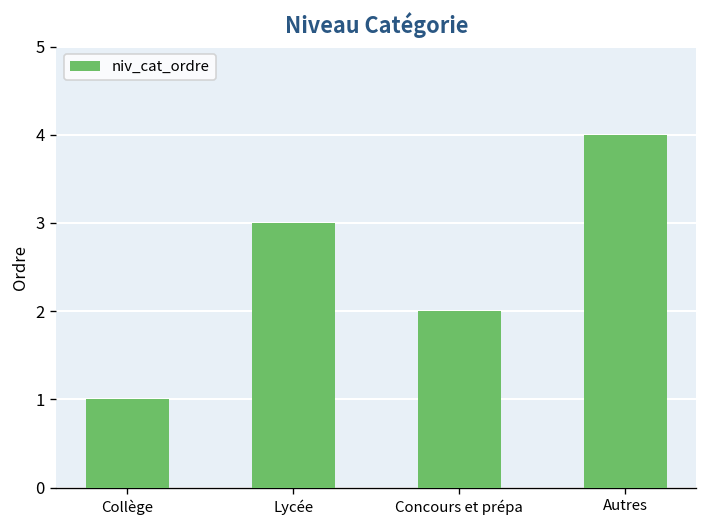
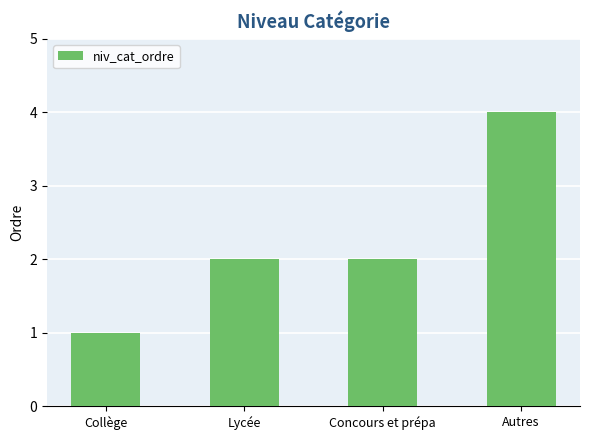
  {
    "Collège": 1,
-   "Lycée": 3,
+   "Lycée": 2,
    "Concours et prépa": 2,
    "Autres": 4
  }
